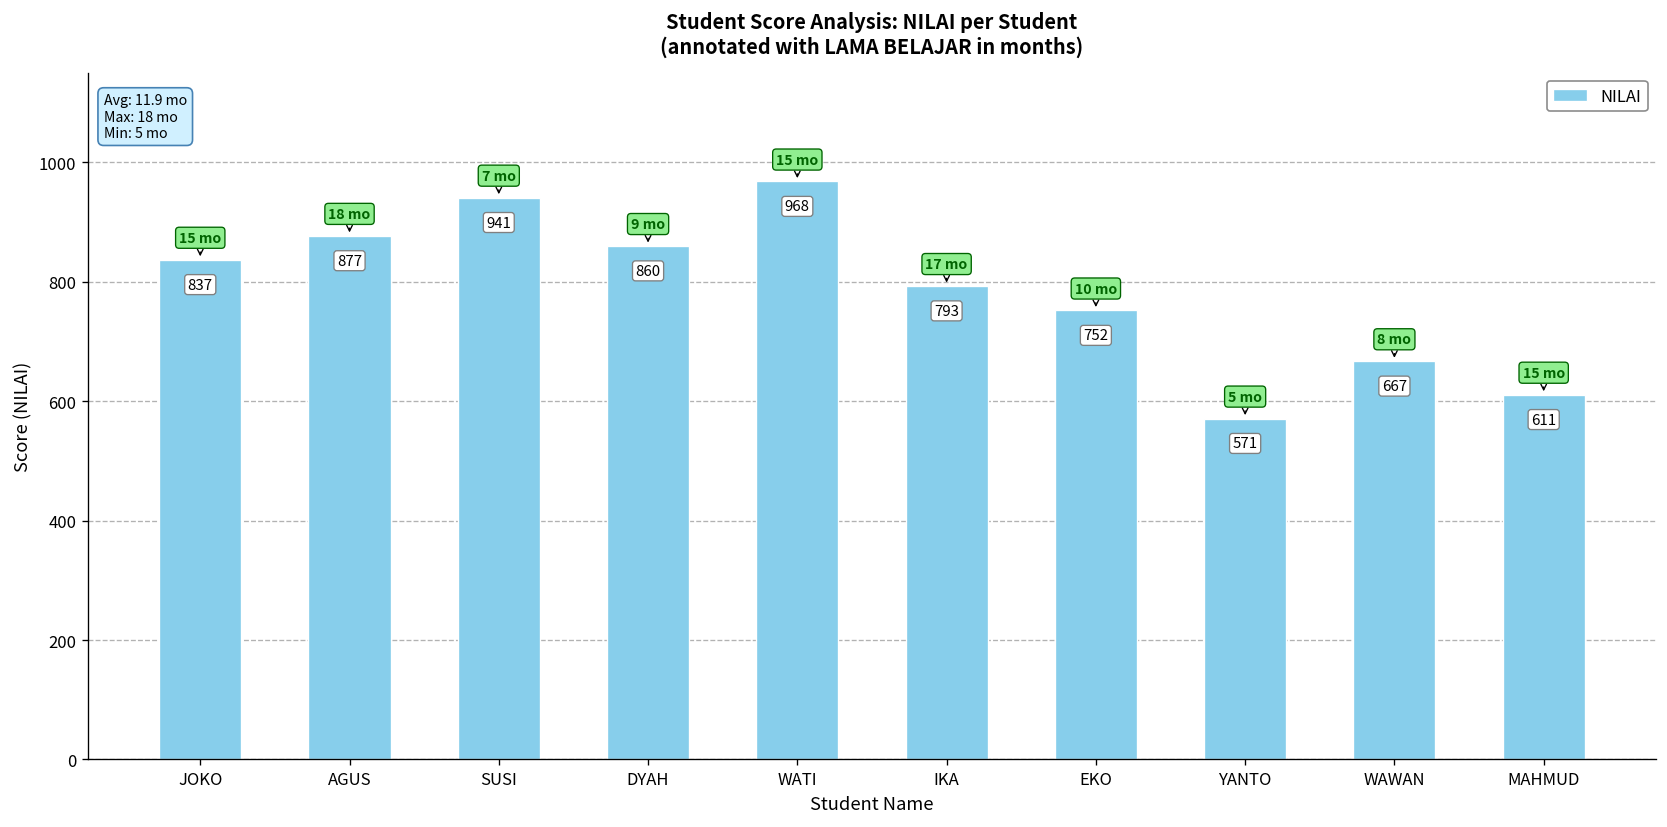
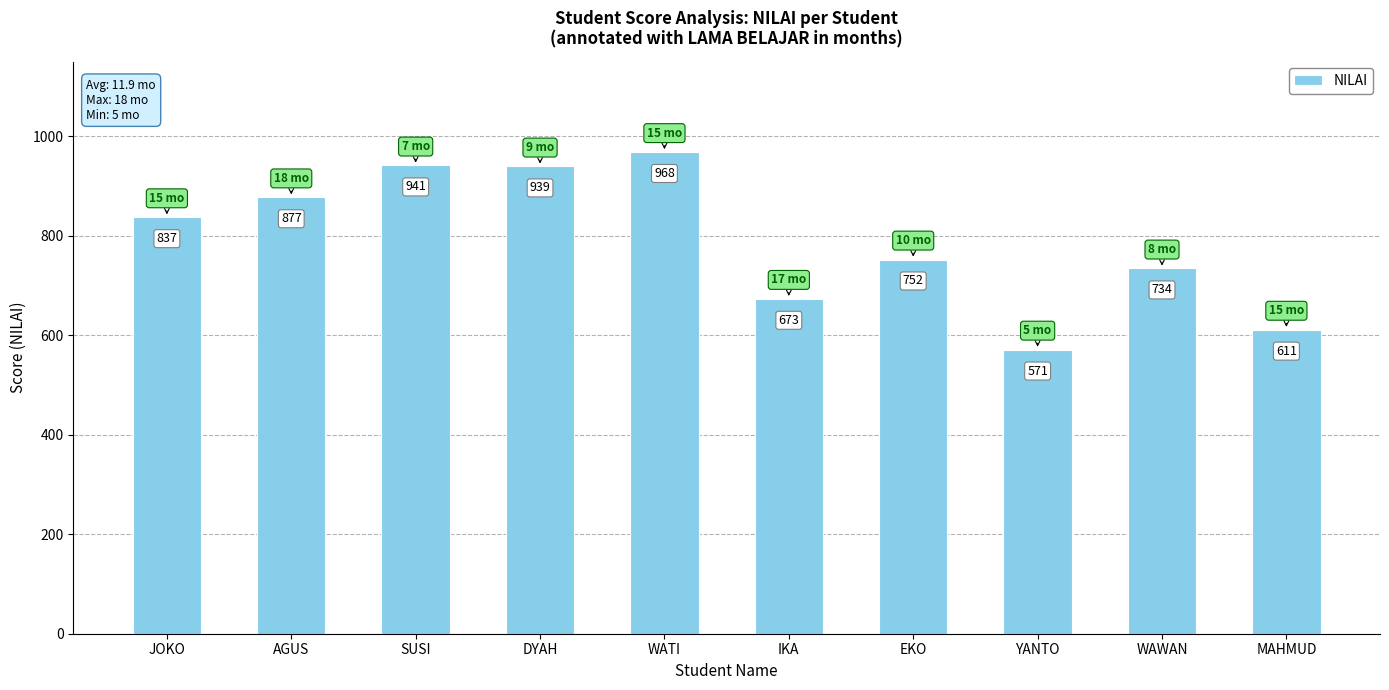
  {
-   "DYAH": 860,
-   "IKA": 793,
-   "WAWAN": 667
+   "DYAH": 939,
+   "IKA": 673,
+   "WAWAN": 734
  }
